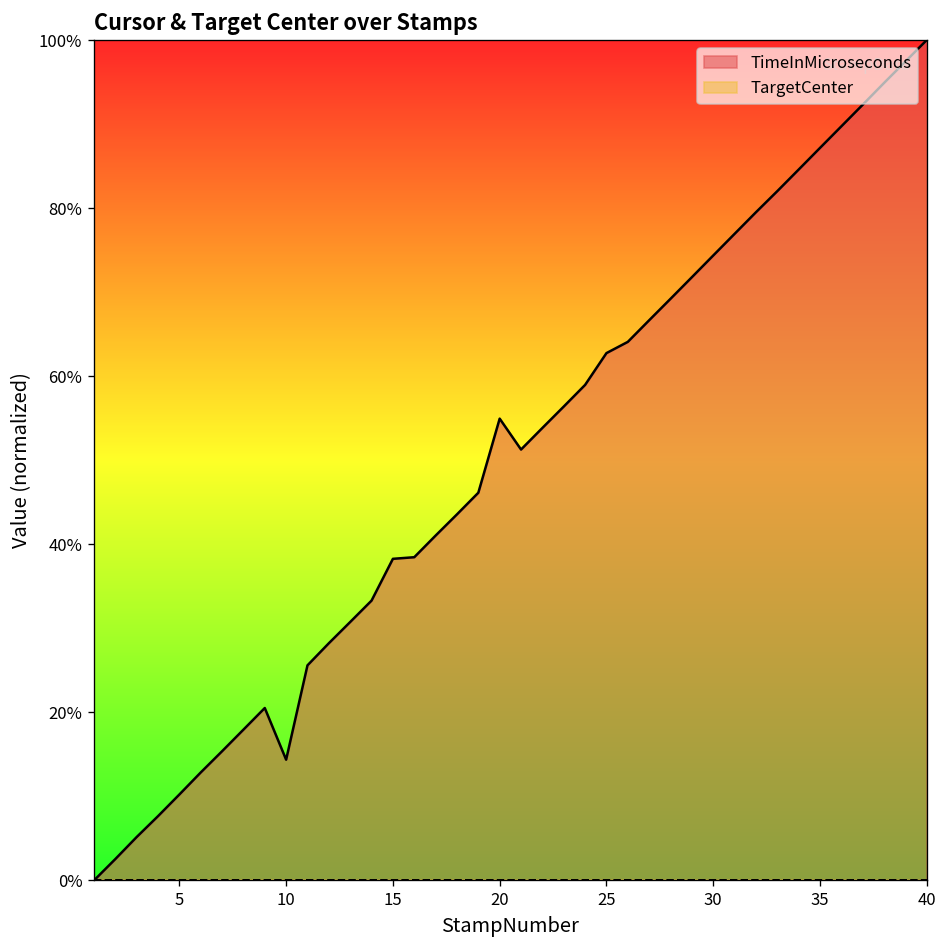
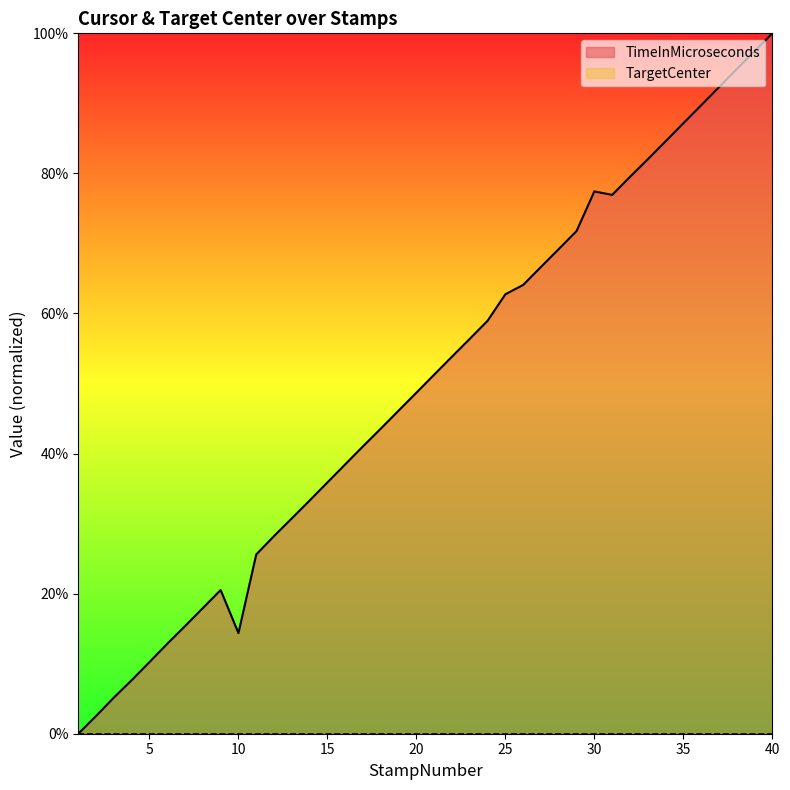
  {
    "TimeInMicroseconds": {
      "5": "10%",
      "10": "14%",
-     "15": "38%",
-     "20": "55%",
+     "15": "36%",
+     "20": "49%",
      "25": "63%",
-     "30": "74%",
+     "30": "77%",
      "35": "87%",
      "40": "100%"
    },
    "TargetCenter": {
      "5": "0%",
      "10": "0%",
      "15": "0%",
      "20": "0%",
      "25": "0%",
      "30": "0%",
      "35": "0%",
      "40": "0%"
    }
  }
